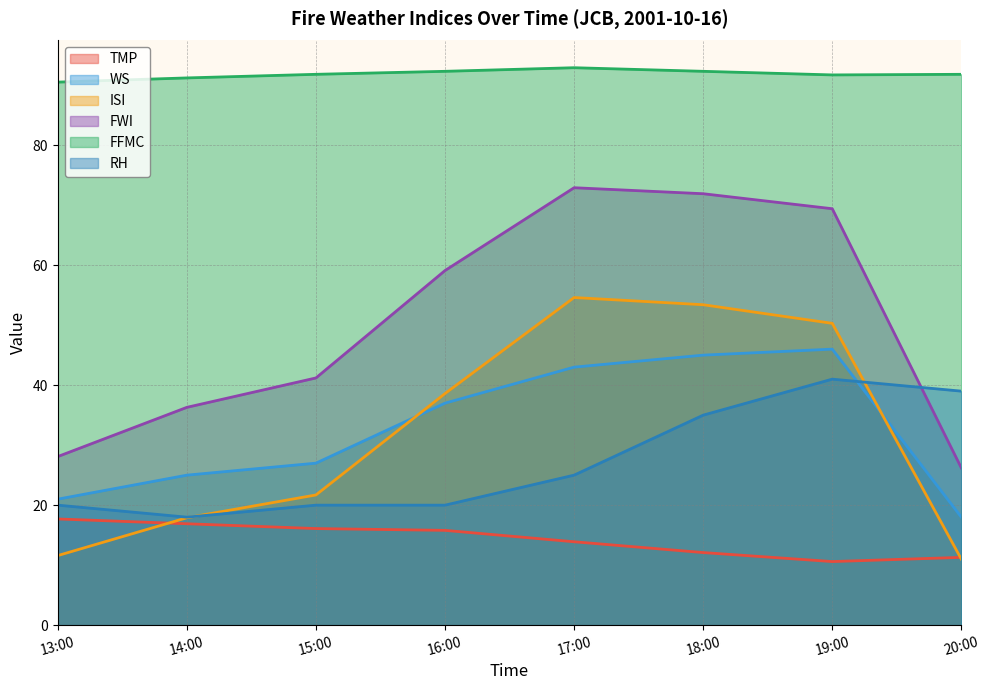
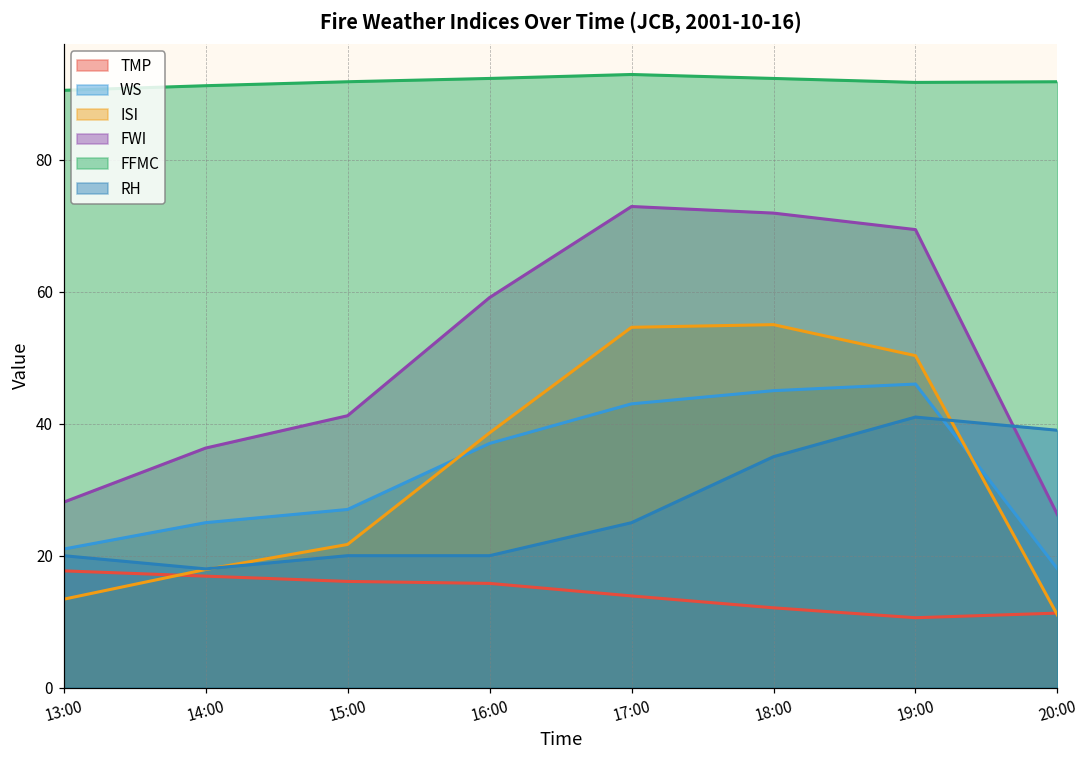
  {
    "TMP": {
      "13:00": 18,
      "14:00": 17,
      "15:00": 16,
      "16:00": 16,
      "17:00": 14,
      "18:00": 12,
      "19:00": 11
    },
    "ISI": {
-     "13:00": 12,
+     "13:00": 13,
      "15:00": 22,
      "16:00": 39,
      "17:00": 55,
-     "18:00": 53,
+     "18:00": 55,
      "19:00": 50
    },
    "FWI": {
      "13:00": 28,
      "14:00": 36,
      "15:00": 41,
      "16:00": 59,
      "17:00": 73,
      "18:00": 72,
      "19:00": 69,
      "20:00": 26
    },
    "FFMC": {
      "13:00": 91,
      "14:00": 91,
      "15:00": 92,
      "16:00": 92,
      "17:00": 93,
      "18:00": 92,
      "19:00": 92,
      "20:00": 92
    }
  }
